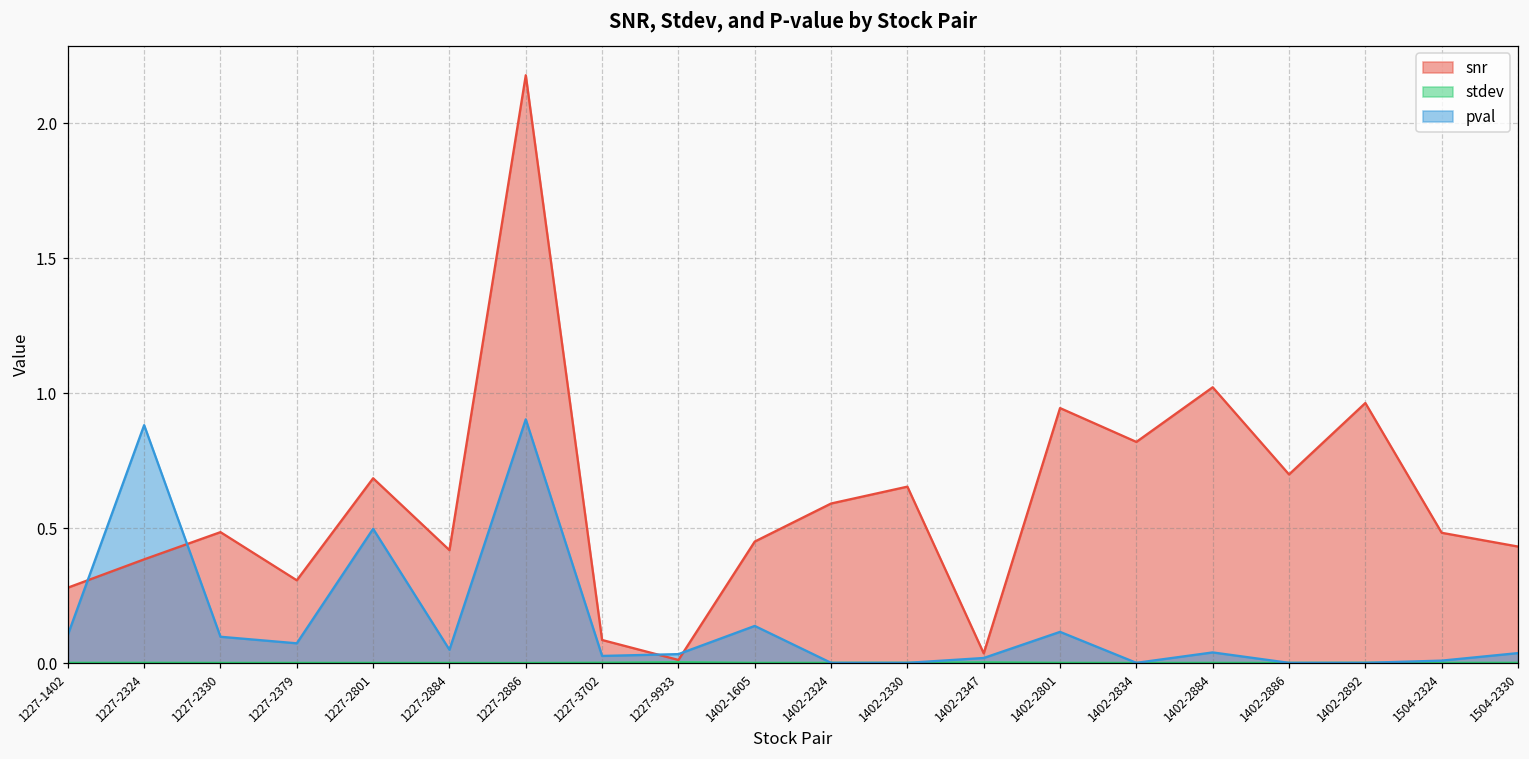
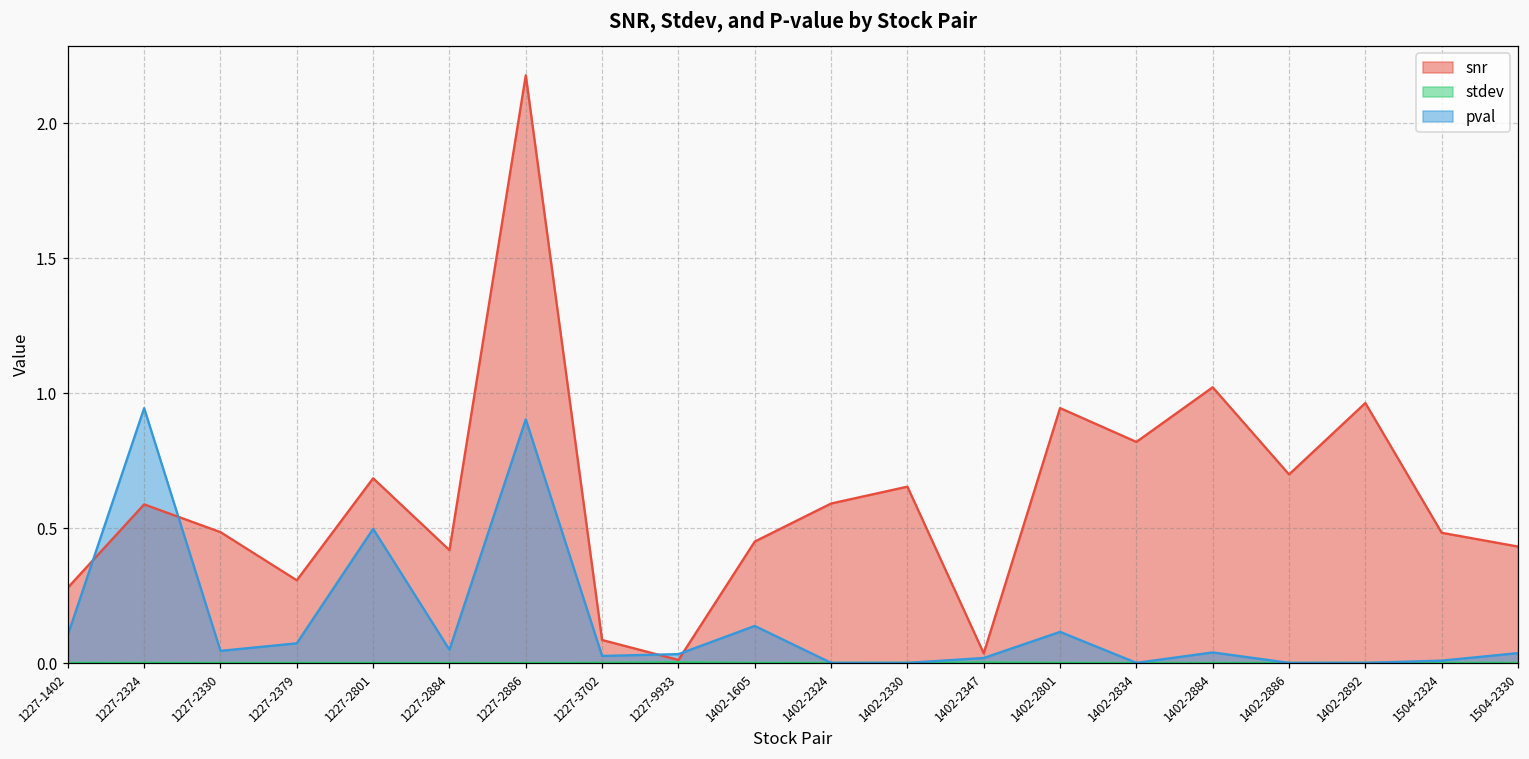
  {
    "snr": {
      "1227-1402": 0.28,
-     "1227-2324": 0.38,
+     "1227-2324": 0.59,
      "1227-2330": 0.49,
      "1227-2379": 0.31,
      "1227-2801": 0.69,
      "1227-2884": 0.42,
      "1227-2886": 2.18,
      "1227-3702": 0.09,
      "1402-1605": 0.45,
      "1402-2324": 0.59,
      "1402-2330": 0.65,
      "1402-2347": 0.04,
      "1402-2801": 0.95,
      "1402-2834": 0.82,
      "1402-2884": 1.02,
      "1402-2886": 0.70,
      "1402-2892": 0.96,
      "1504-2324": 0.48,
      "1504-2330": 0.43
    },
    "stdev": {
      "1227-1402": 0.00,
      "1227-2324": 0.00,
      "1227-2330": 0.00,
      "1227-2379": 0.00,
      "1227-2801": 0.00,
      "1227-2884": 0.00,
      "1227-2886": 0.00,
      "1227-3702": 0.00,
      "1402-1605": 0.00,
      "1402-2347": 0.00,
      "1402-2801": 0.00,
      "1402-2884": 0.00,
      "1504-2330": 0.00
    },
    "pval": {
      "1227-1402": 0.10,
-     "1227-2324": 0.88,
-     "1227-2330": 0.10,
+     "1227-2324": 0.95,
+     "1227-2330": 0.05,
      "1227-2379": 0.07,
      "1227-2801": 0.50,
      "1227-2884": 0.05,
      "1227-2886": 0.90,
      "1227-3702": 0.03,
      "1227-9933": 0.03,
      "1402-1605": 0.14,
      "1402-2347": 0.02,
      "1402-2801": 0.12,
      "1402-2884": 0.04,
      "1504-2330": 0.04
    }
  }
